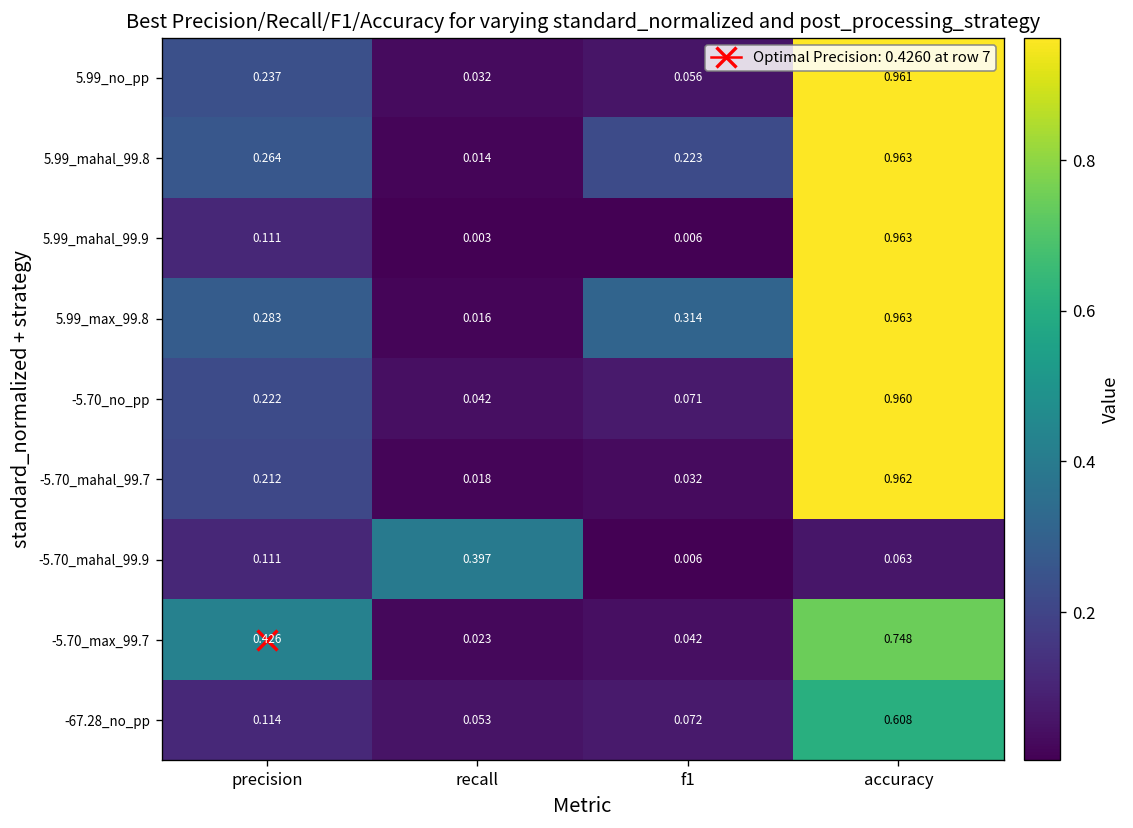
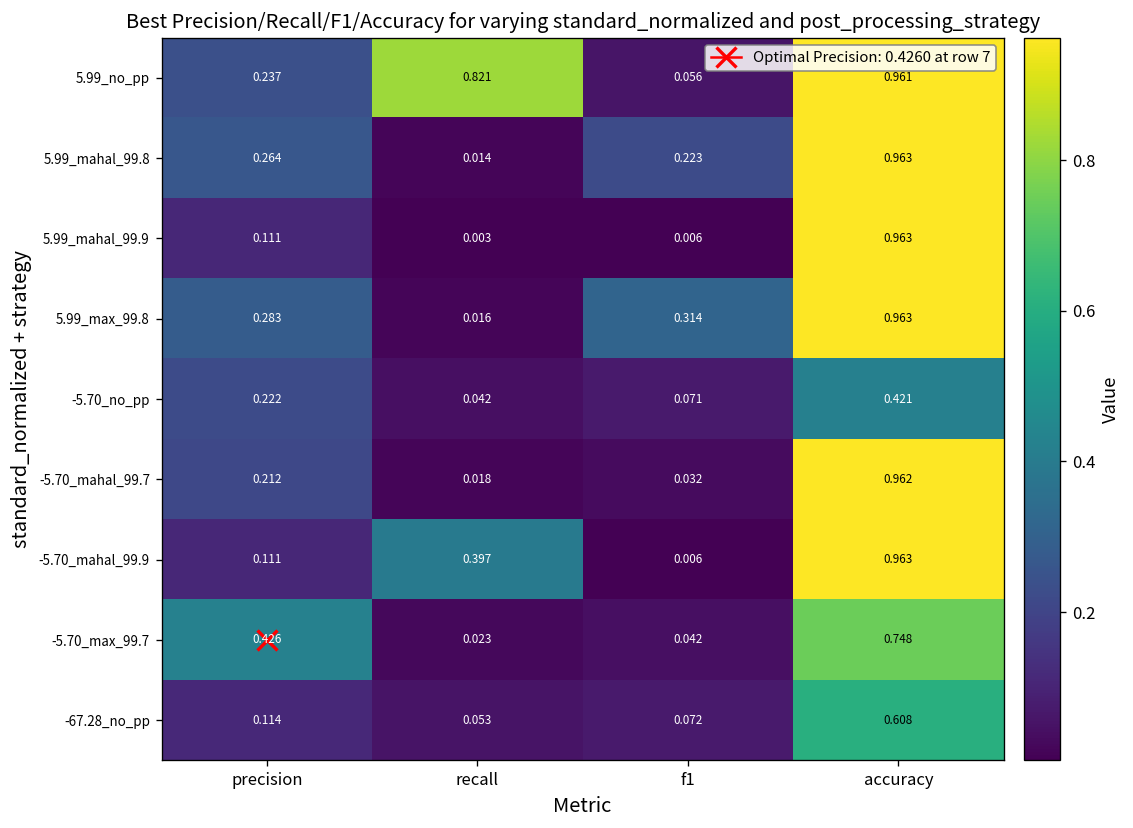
  {
    "5.99_no_pp": {
      "precision": 0.237,
-     "recall": 0.032,
+     "recall": 0.821,
      "f1": 0.056
    },
    "5.99_mahal_99.8": {
      "precision": 0.264,
      "recall": 0.014,
      "f1": 0.223,
      "accuracy": 0.963
    },
    "5.99_mahal_99.9": {
      "precision": 0.111,
      "recall": 0.003,
      "f1": 0.006,
      "accuracy": 0.963
    },
    "5.99_max_99.8": {
      "precision": 0.283,
      "recall": 0.016,
      "f1": 0.314,
      "accuracy": 0.963
    },
    "-5.70_no_pp": {
      "precision": 0.222,
      "recall": 0.042,
      "f1": 0.071,
-     "accuracy": 0.960
+     "accuracy": 0.421
    },
    "-5.70_mahal_99.7": {
      "precision": 0.212,
      "recall": 0.018,
      "f1": 0.032,
      "accuracy": 0.962
    },
    "-5.70_mahal_99.9": {
      "precision": 0.111,
      "recall": 0.397,
      "f1": 0.006,
-     "accuracy": 0.063
+     "accuracy": 0.963
    },
    "-5.70_max_99.7": {
      "recall": 0.023,
      "f1": 0.042,
      "accuracy": 0.748
    },
    "-67.28_no_pp": {
      "precision": 0.114,
      "recall": 0.053,
      "f1": 0.072,
      "accuracy": 0.608
    }
  }
